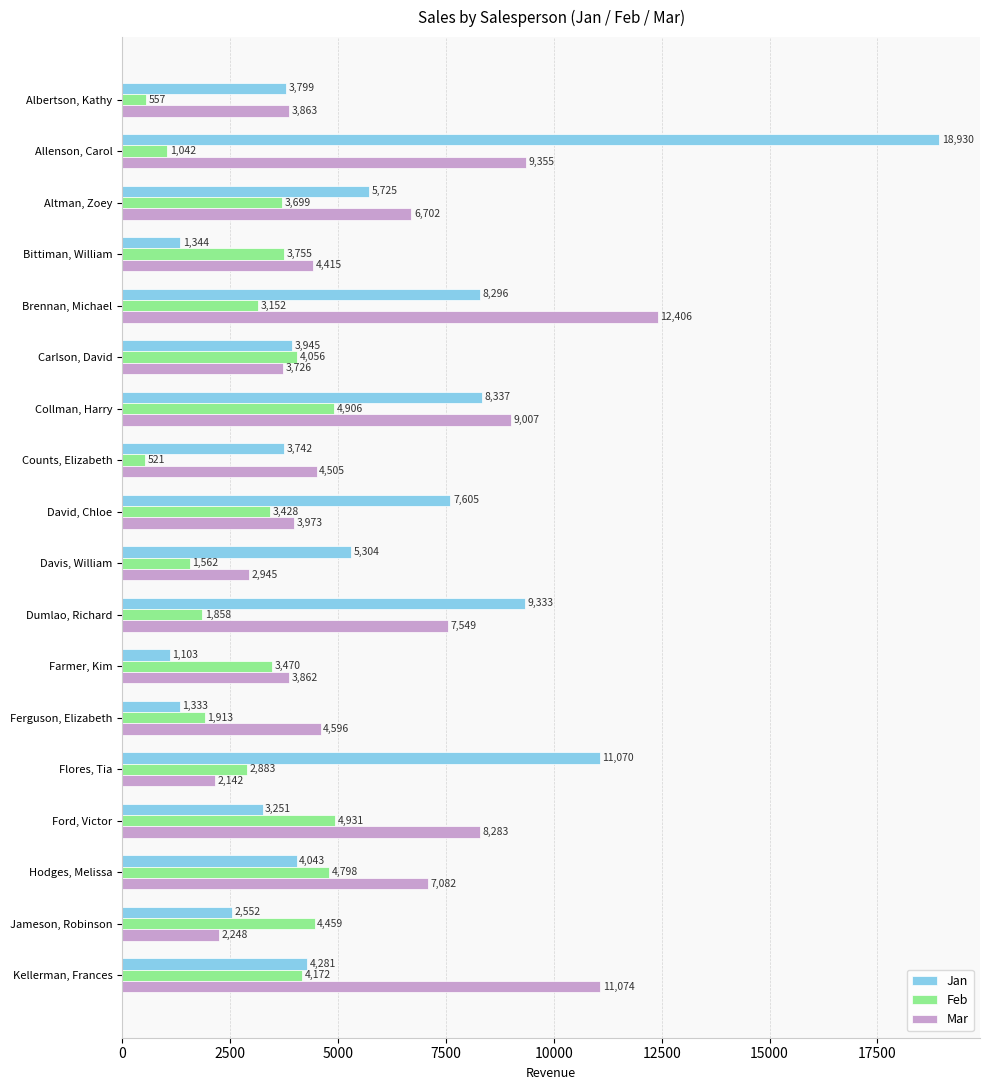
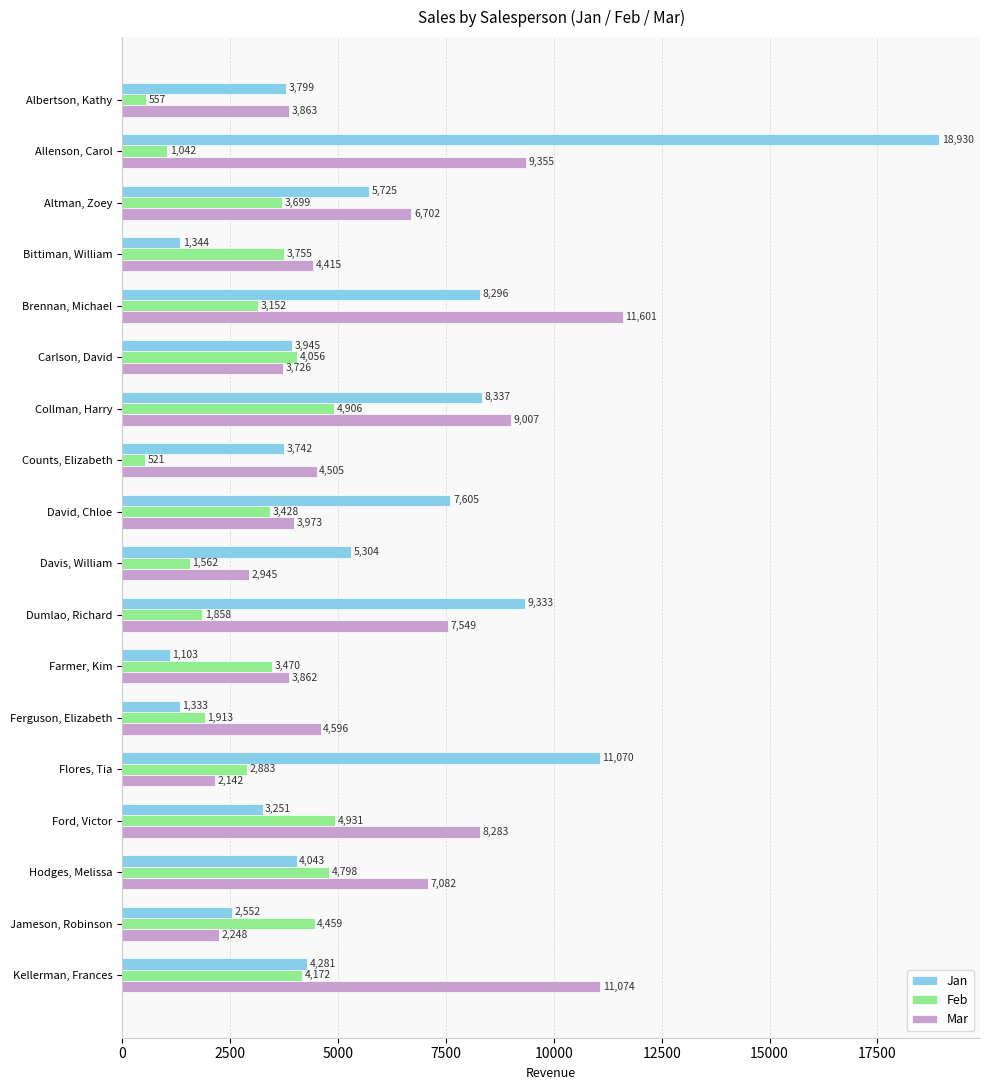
  {
    "Jan": {
      "Albertson, Kathy": "3,799",
      "Allenson, Carol": "18,930",
      "Altman, Zoey": "5,725",
      "Bittiman, William": "1,344",
      "Brennan, Michael": "8,296",
      "Carlson, David": "3,945",
      "Collman, Harry": "8,337",
      "Counts, Elizabeth": "3,742",
      "David, Chloe": "7,605",
      "Davis, William": "5,304",
      "Dumlao, Richard": "9,333",
      "Farmer, Kim": "1,103",
      "Ferguson, Elizabeth": "1,333",
      "Flores, Tia": "11,070",
      "Ford, Victor": "3,251",
      "Hodges, Melissa": "4,043",
      "Jameson, Robinson": "2,552",
      "Kellerman, Frances": "4,281"
    },
    "Feb": {
      "Albertson, Kathy": "557",
      "Allenson, Carol": "1,042",
      "Altman, Zoey": "3,699",
      "Bittiman, William": "3,755",
      "Brennan, Michael": "3,152",
      "Carlson, David": "4,056",
      "Collman, Harry": "4,906",
      "Counts, Elizabeth": "521",
      "David, Chloe": "3,428",
      "Davis, William": "1,562",
      "Dumlao, Richard": "1,858",
      "Farmer, Kim": "3,470",
      "Ferguson, Elizabeth": "1,913",
      "Flores, Tia": "2,883",
      "Ford, Victor": "4,931",
      "Hodges, Melissa": "4,798",
      "Jameson, Robinson": "4,459",
      "Kellerman, Frances": "4,172"
    },
    "Mar": {
      "Albertson, Kathy": "3,863",
      "Allenson, Carol": "9,355",
      "Altman, Zoey": "6,702",
      "Bittiman, William": "4,415",
-     "Brennan, Michael": "12,406",
+     "Brennan, Michael": "11,601",
      "Carlson, David": "3,726",
      "Collman, Harry": "9,007",
      "Counts, Elizabeth": "4,505",
      "David, Chloe": "3,973",
      "Davis, William": "2,945",
      "Dumlao, Richard": "7,549",
      "Farmer, Kim": "3,862",
      "Ferguson, Elizabeth": "4,596",
      "Flores, Tia": "2,142",
      "Ford, Victor": "8,283",
      "Hodges, Melissa": "7,082",
      "Jameson, Robinson": "2,248",
      "Kellerman, Frances": "11,074"
    }
  }
